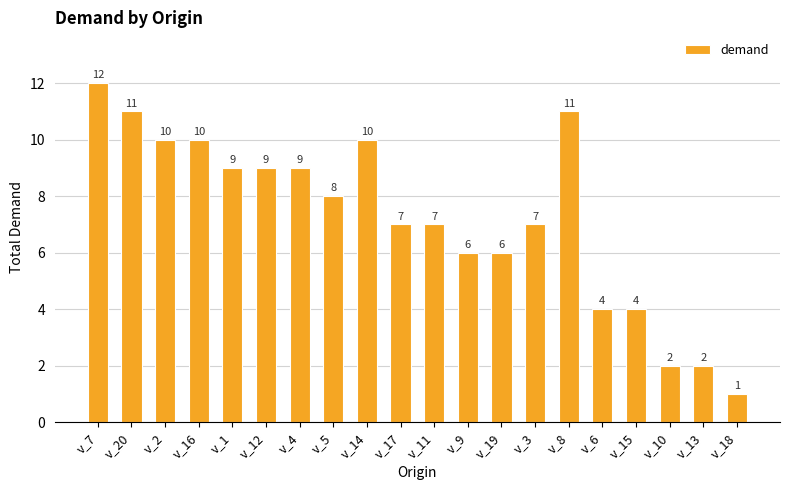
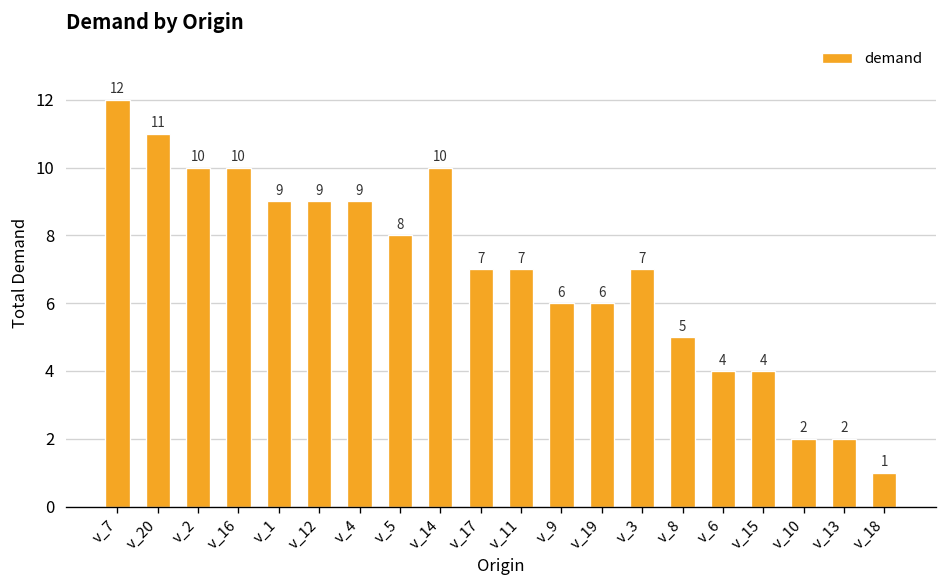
  {
    "v_7": 12,
    "v_20": 11,
    "v_2": 10,
    "v_16": 10,
    "v_1": 9,
    "v_12": 9,
    "v_4": 9,
    "v_5": 8,
    "v_14": 10,
    "v_17": 7,
    "v_11": 7,
    "v_9": 6,
    "v_19": 6,
    "v_3": 7,
-   "v_8": 11,
+   "v_8": 5,
    "v_6": 4,
    "v_15": 4,
    "v_10": 2,
    "v_13": 2,
    "v_18": 1
  }
